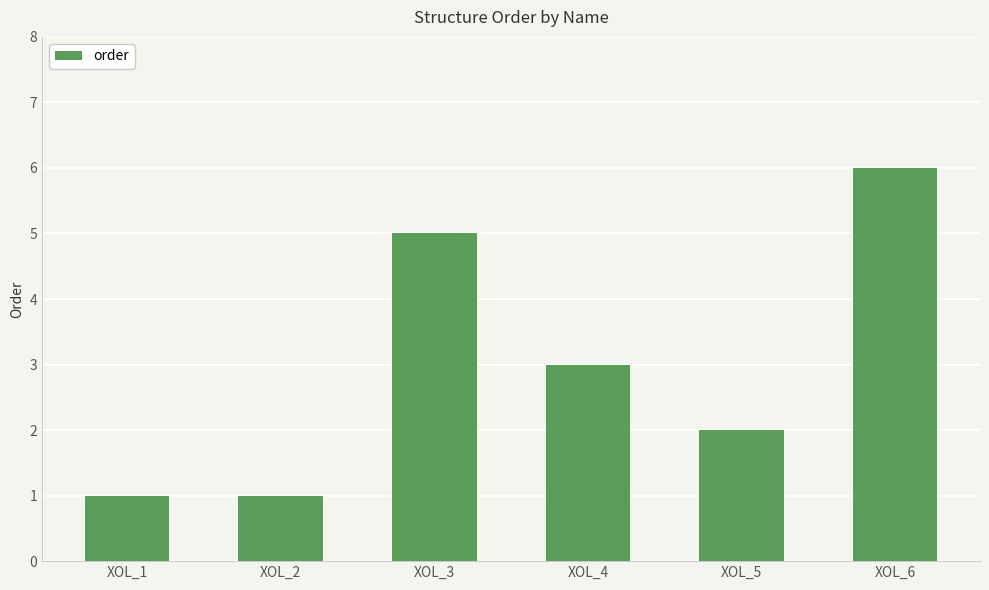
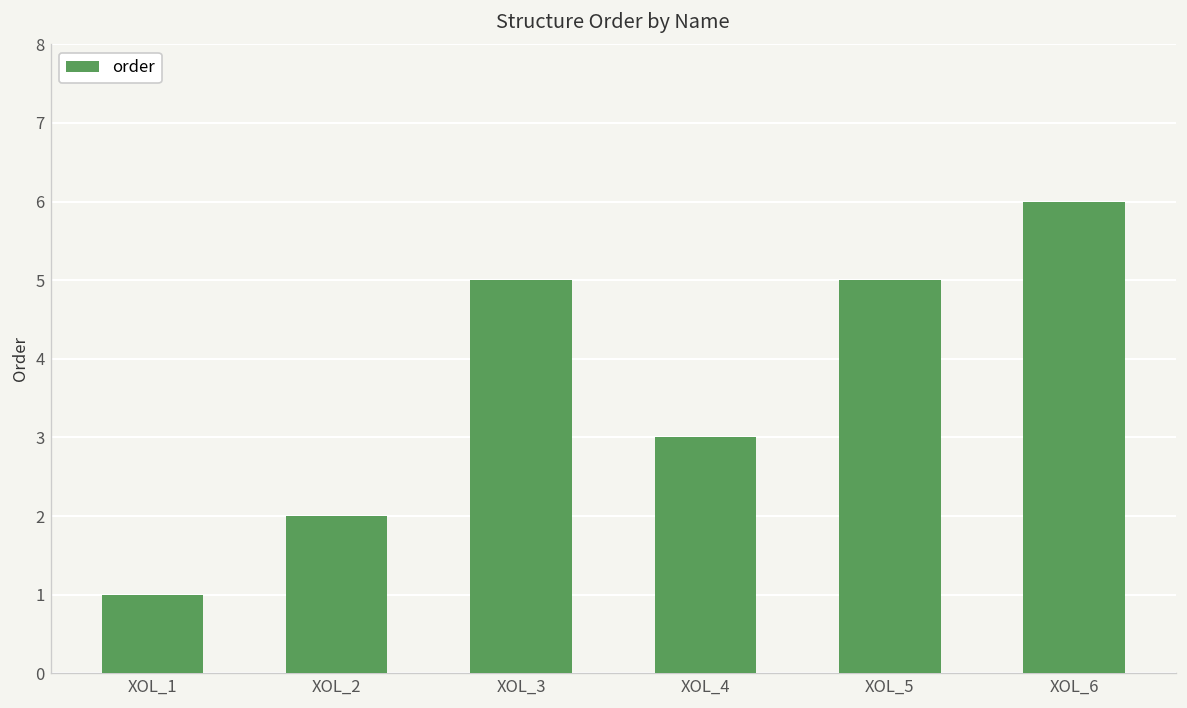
  {
    "XOL_1": 1,
-   "XOL_2": 1,
+   "XOL_2": 2,
    "XOL_3": 5,
    "XOL_4": 3,
-   "XOL_5": 2,
+   "XOL_5": 5,
    "XOL_6": 6
  }
